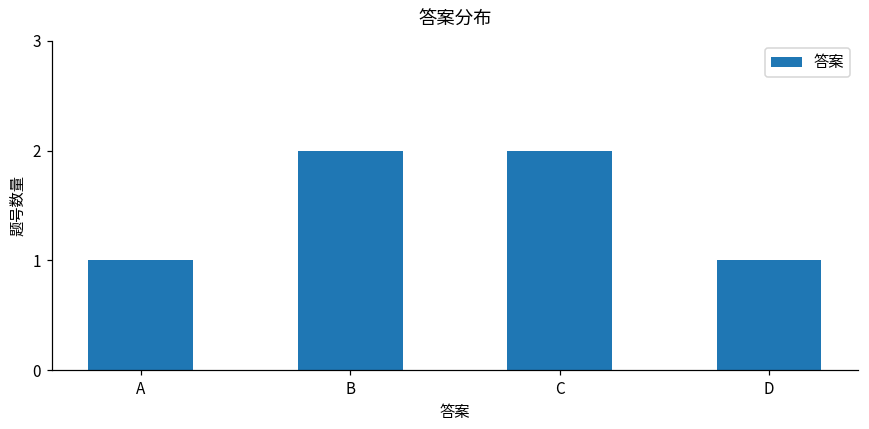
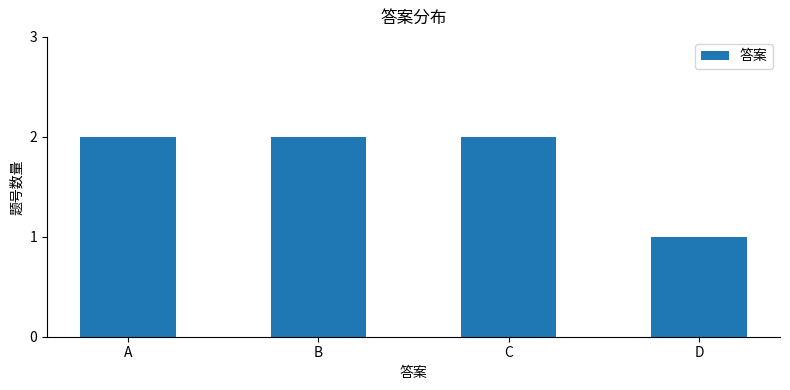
  {
-   "A": 1,
+   "A": 2,
    "B": 2,
    "C": 2,
    "D": 1
  }
